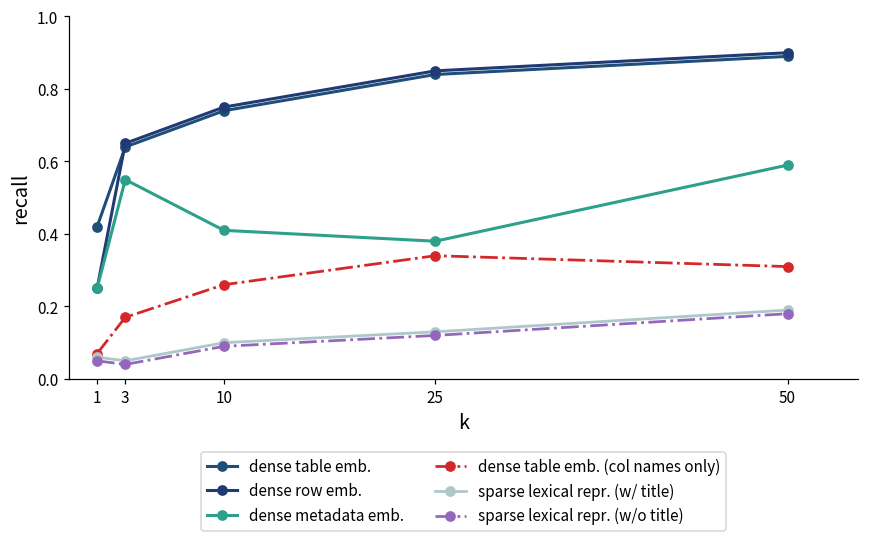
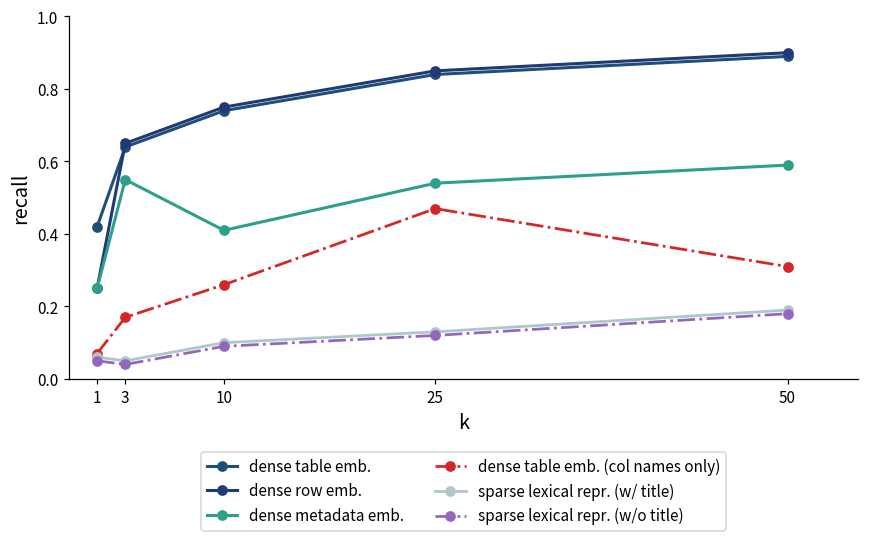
  {
    "dense metadata emb.": {
      "3": 0.55,
      "10": 0.41,
-     "25": 0.38,
+     "25": 0.54,
      "50": 0.59
    },
    "dense table emb. (col names only)": {
      "1": 0.07,
      "3": 0.17,
      "10": 0.26,
-     "25": 0.34,
+     "25": 0.47,
      "50": 0.31
    },
    "sparse lexical repr. (w/ title)": {
      "1": 0.06,
      "3": 0.05,
      "10": 0.10,
      "25": 0.13,
      "50": 0.19
    },
    "sparse lexical repr. (w/o title)": {
      "1": 0.05,
      "3": 0.04,
      "10": 0.09,
      "25": 0.12,
      "50": 0.18
    }
  }
